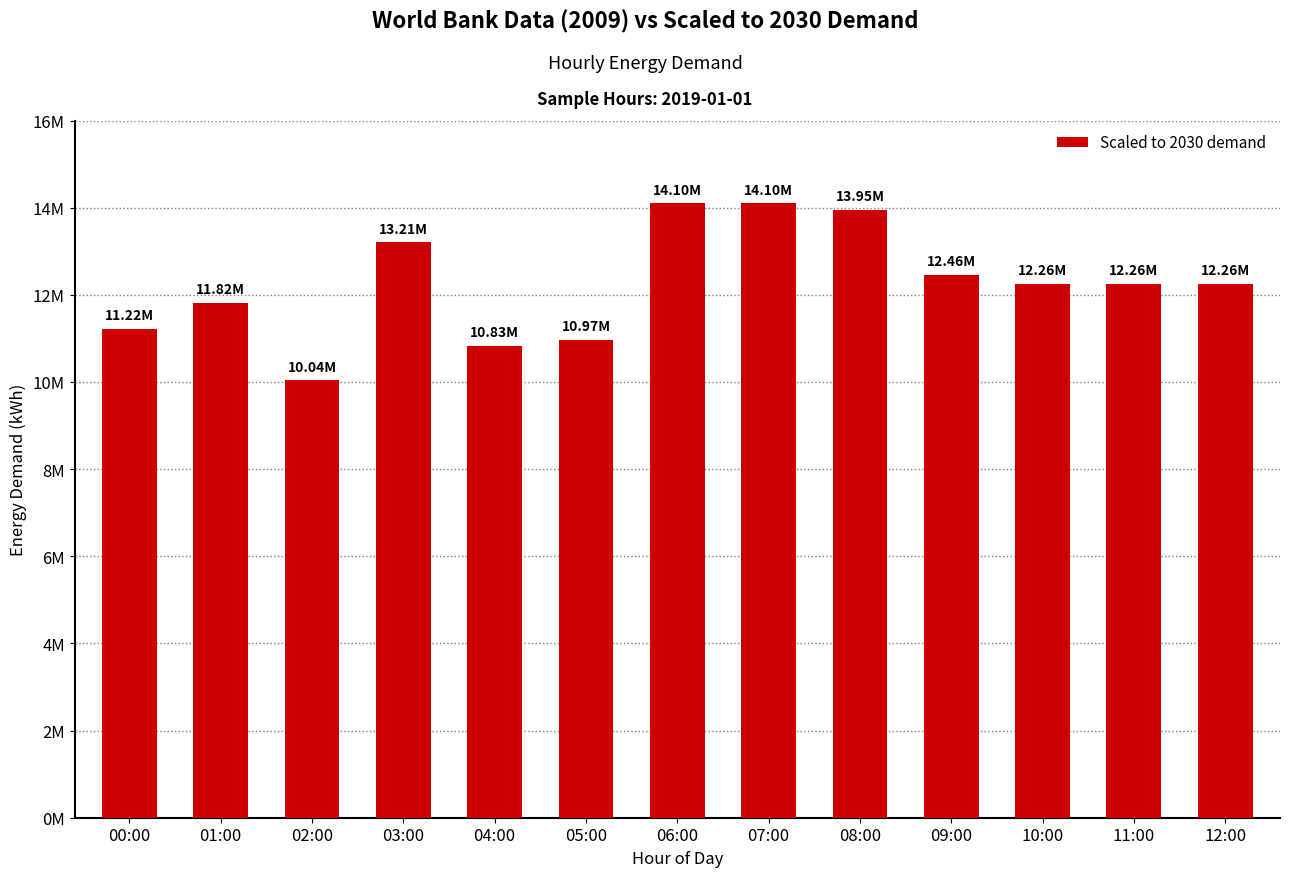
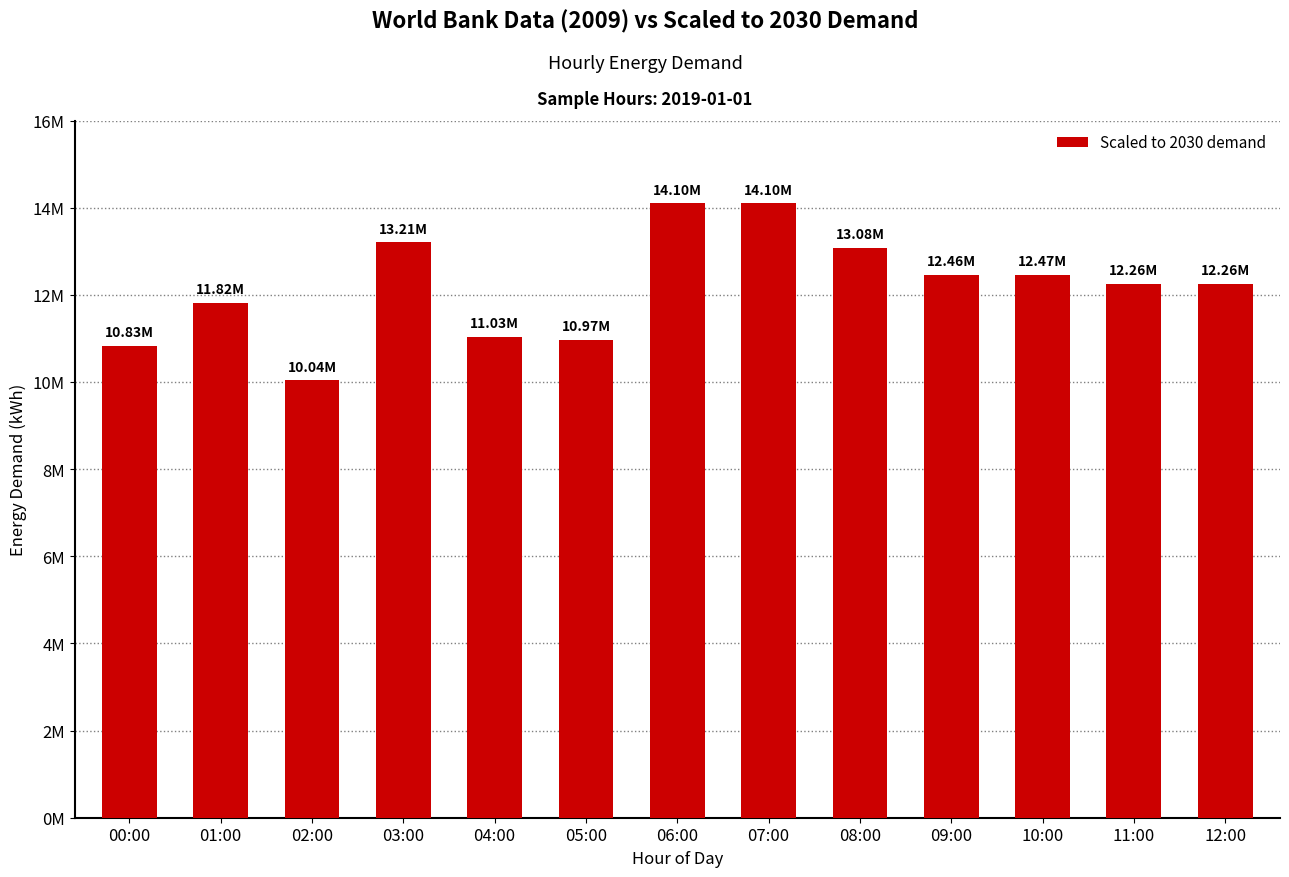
  {
-   "00:00": "11.22M",
+   "00:00": "10.83M",
    "01:00": "11.82M",
    "02:00": "10.04M",
    "03:00": "13.21M",
-   "04:00": "10.83M",
+   "04:00": "11.03M",
    "05:00": "10.97M",
    "06:00": "14.10M",
    "07:00": "14.10M",
-   "08:00": "13.95M",
+   "08:00": "13.08M",
    "09:00": "12.46M",
-   "10:00": "12.26M",
+   "10:00": "12.47M",
    "11:00": "12.26M",
    "12:00": "12.26M"
  }
